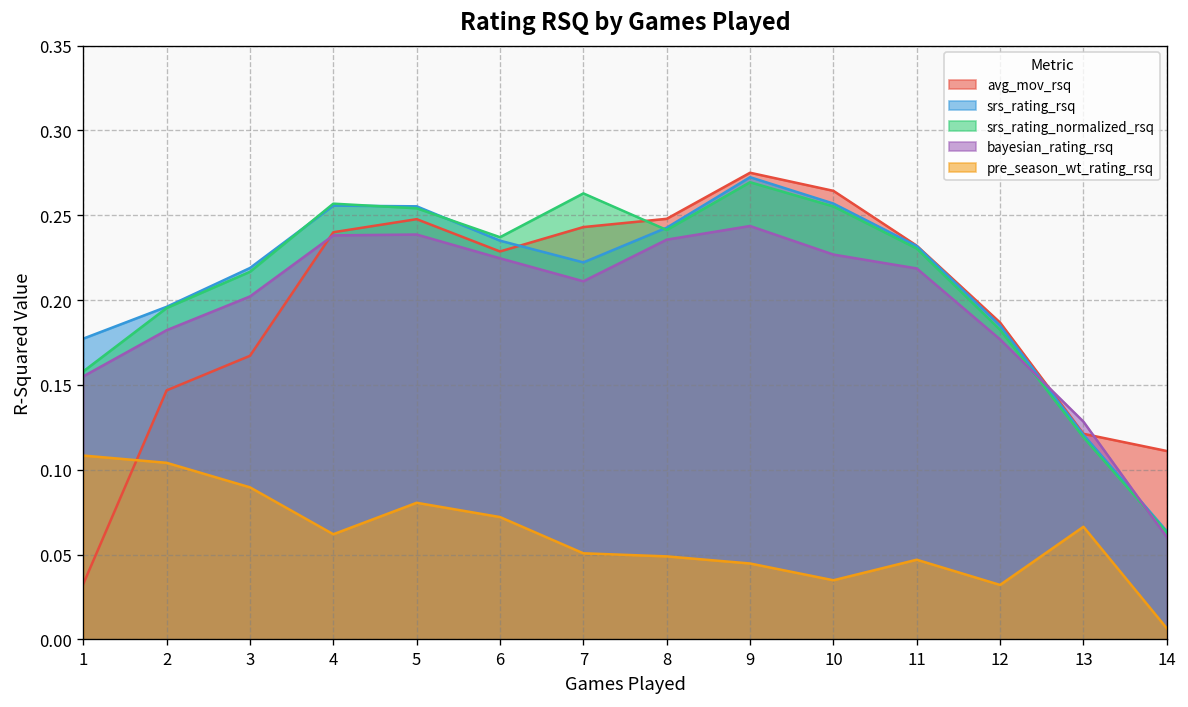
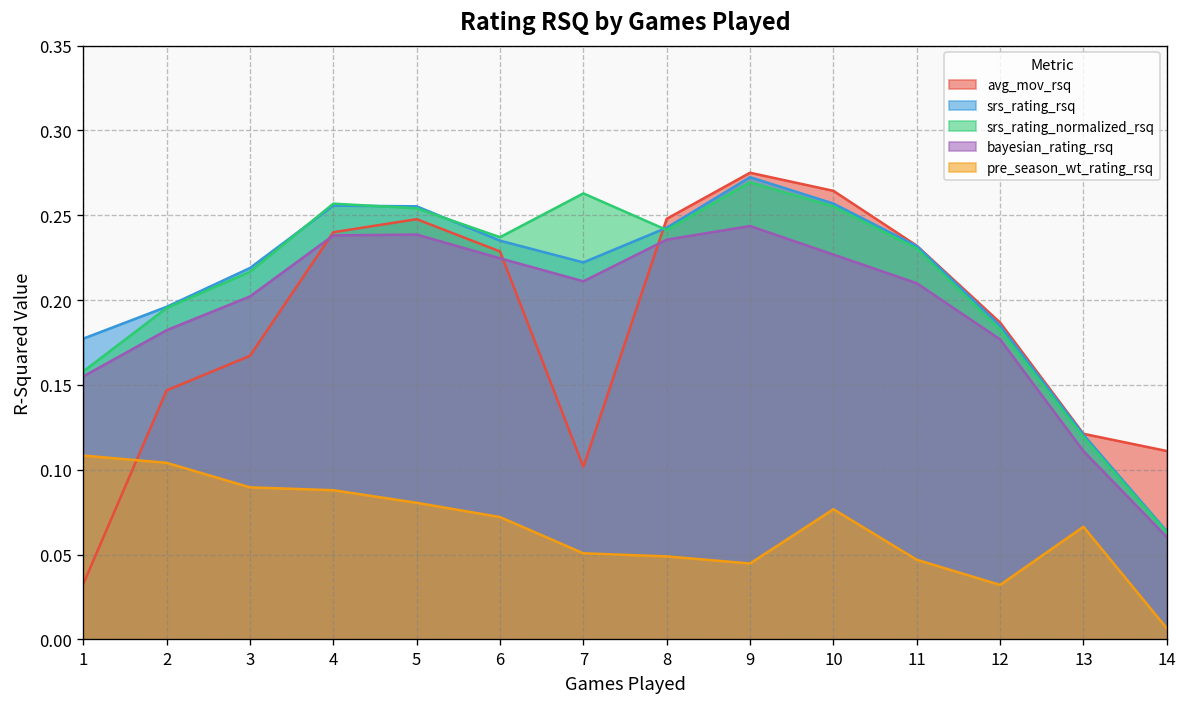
  {
    "avg_mov_rsq": {
      "1": 0.033,
      "2": 0.147,
      "3": 0.167,
      "4": 0.240,
      "5": 0.248,
      "6": 0.229,
-     "7": 0.243,
+     "7": 0.102,
      "8": 0.248,
      "9": 0.275,
      "10": 0.264,
      "12": 0.187,
      "14": 0.111
    },
    "srs_rating_rsq": {
      "1": 0.177,
      "3": 0.219,
      "6": 0.235,
      "7": 0.222,
      "9": 0.272,
      "12": 0.185
    },
    "srs_rating_normalized_rsq": {
      "1": 0.158,
      "3": 0.217,
      "6": 0.237,
      "7": 0.263,
      "9": 0.270,
      "12": 0.183
    },
    "bayesian_rating_rsq": {
      "1": 0.155,
      "2": 0.182,
      "3": 0.202,
      "4": 0.238,
      "5": 0.239,
      "6": 0.225,
      "7": 0.211,
      "8": 0.236,
      "9": 0.244,
      "10": 0.227,
-     "11": 0.219,
+     "11": 0.210,
      "12": 0.177,
-     "13": 0.128,
+     "13": 0.111,
      "14": 0.060
    },
    "pre_season_wt_rating_rsq": {
      "1": 0.108,
      "2": 0.104,
      "3": 0.090,
-     "4": 0.062,
+     "4": 0.088,
      "5": 0.081,
      "6": 0.072,
      "7": 0.051,
      "8": 0.049,
      "9": 0.045,
-     "10": 0.035,
+     "10": 0.077,
      "11": 0.047,
      "12": 0.032,
      "13": 0.066,
      "14": 0.007
    }
  }
